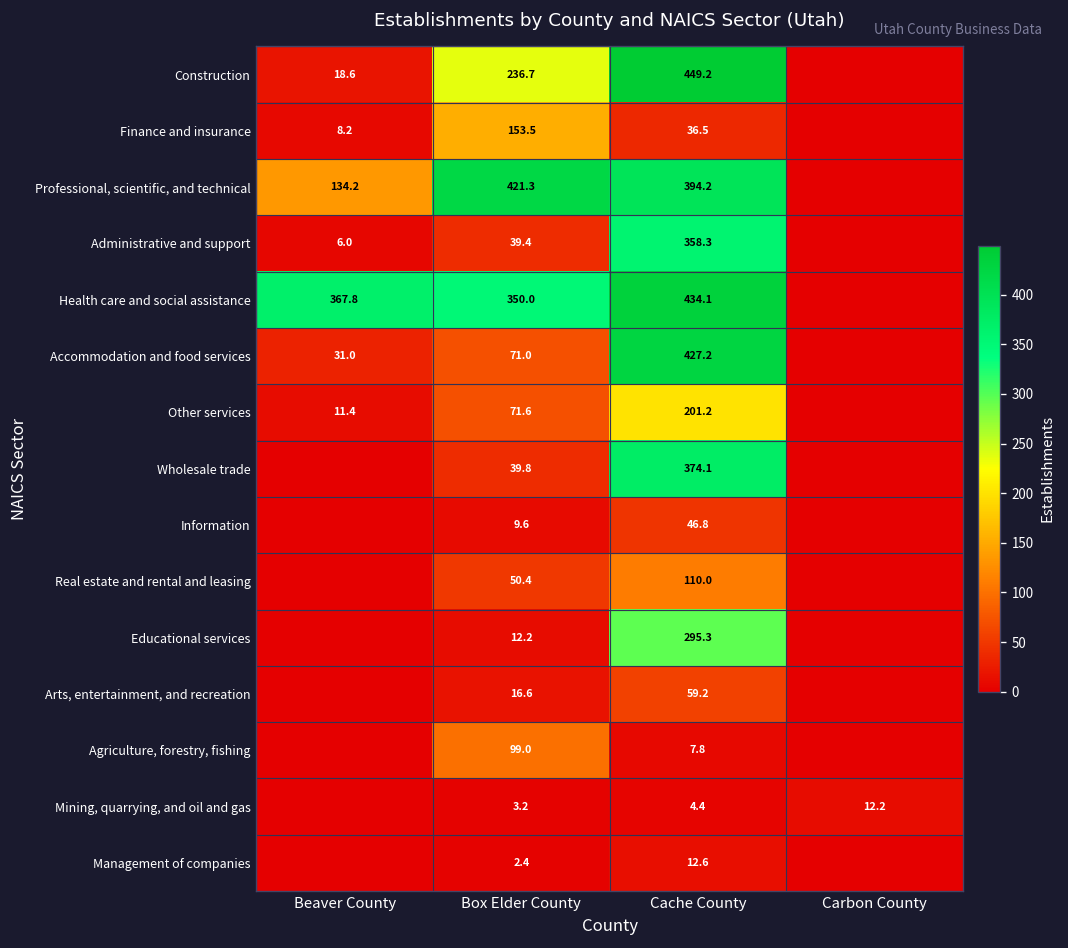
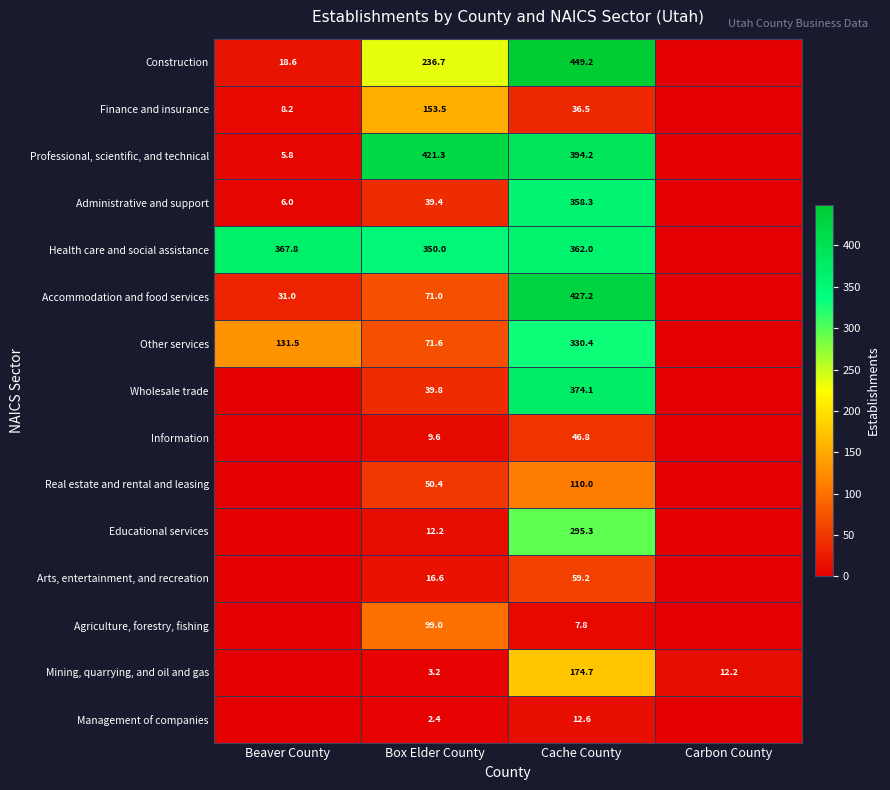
  {
    "Construction": {
      "Beaver County": 18.6,
      "Box Elder County": 236.7,
      "Cache County": 449.2
    },
    "Finance and insurance": {
      "Beaver County": 8.2,
      "Box Elder County": 153.5,
      "Cache County": 36.5
    },
    "Professional, scientific, and technical": {
-     "Beaver County": 134.2,
+     "Beaver County": 5.8,
      "Box Elder County": 421.3,
      "Cache County": 394.2
    },
    "Administrative and support": {
      "Beaver County": 6.0,
      "Box Elder County": 39.4,
      "Cache County": 358.3
    },
    "Health care and social assistance": {
      "Beaver County": 367.8,
      "Box Elder County": 350.0,
-     "Cache County": 434.1
+     "Cache County": 362.0
    },
    "Accommodation and food services": {
      "Beaver County": 31.0,
      "Box Elder County": 71.0,
      "Cache County": 427.2
    },
    "Other services": {
-     "Beaver County": 11.4,
+     "Beaver County": 131.5,
      "Box Elder County": 71.6,
-     "Cache County": 201.2
+     "Cache County": 330.4
    },
    "Wholesale trade": {
      "Box Elder County": 39.8,
      "Cache County": 374.1
    },
    "Information": {
      "Box Elder County": 9.6,
      "Cache County": 46.8
    },
    "Real estate and rental and leasing": {
      "Box Elder County": 50.4,
      "Cache County": 110.0
    },
    "Educational services": {
      "Box Elder County": 12.2,
      "Cache County": 295.3
    },
    "Arts, entertainment, and recreation": {
      "Box Elder County": 16.6,
      "Cache County": 59.2
    },
    "Agriculture, forestry, fishing": {
      "Box Elder County": 99.0,
      "Cache County": 7.8
    },
    "Mining, quarrying, and oil and gas": {
      "Box Elder County": 3.2,
-     "Cache County": 4.4,
+     "Cache County": 174.7,
      "Carbon County": 12.2
    },
    "Management of companies": {
      "Box Elder County": 2.4,
      "Cache County": 12.6
    }
  }
